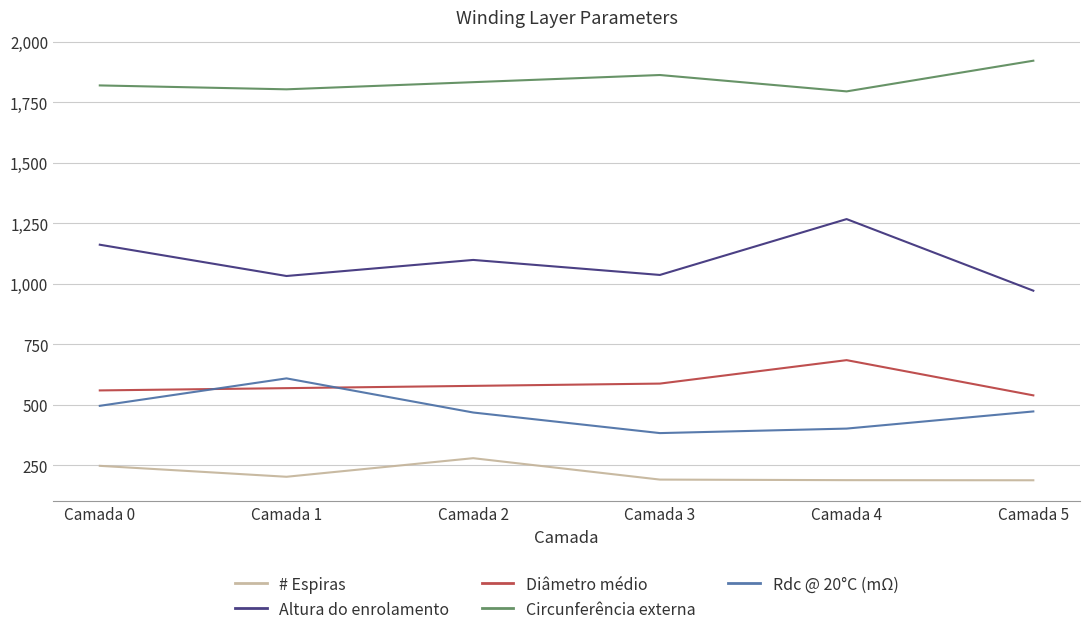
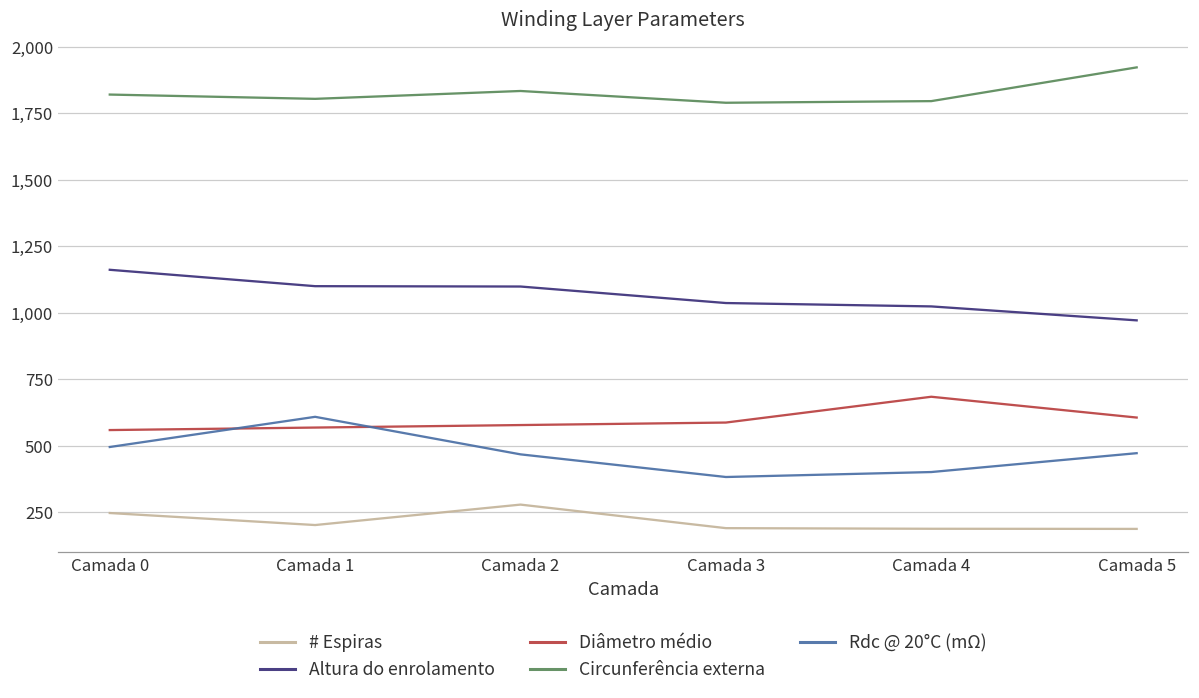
  {
    "# Espiras": {
      "Camada 0": "250",
      "Camada 1": "200",
      "Camada 2": "280",
      "Camada 3": "190",
      "Camada 4": "190",
      "Camada 5": "190"
    },
    "Altura do enrolamento": {
      "Camada 0": "1,160",
-     "Camada 1": "1,030",
+     "Camada 1": "1,100",
      "Camada 2": "1,100",
      "Camada 3": "1,040",
-     "Camada 4": "1,270",
+     "Camada 4": "1,020",
      "Camada 5": "970"
    },
    "Diâmetro médio": {
      "Camada 0": "560",
      "Camada 1": "570",
      "Camada 2": "580",
      "Camada 3": "590",
      "Camada 4": "680",
-     "Camada 5": "540"
+     "Camada 5": "610"
    },
    "Circunferência externa": {
      "Camada 0": "1,820",
      "Camada 1": "1,800",
      "Camada 2": "1,830",
-     "Camada 3": "1,860",
+     "Camada 3": "1,790",
      "Camada 4": "1,800",
      "Camada 5": "1,920"
    },
    "Rdc @ 20°C (mΩ)": {
      "Camada 0": "500",
      "Camada 1": "610",
      "Camada 2": "470",
      "Camada 3": "380",
      "Camada 4": "400",
      "Camada 5": "470"
    }
  }
